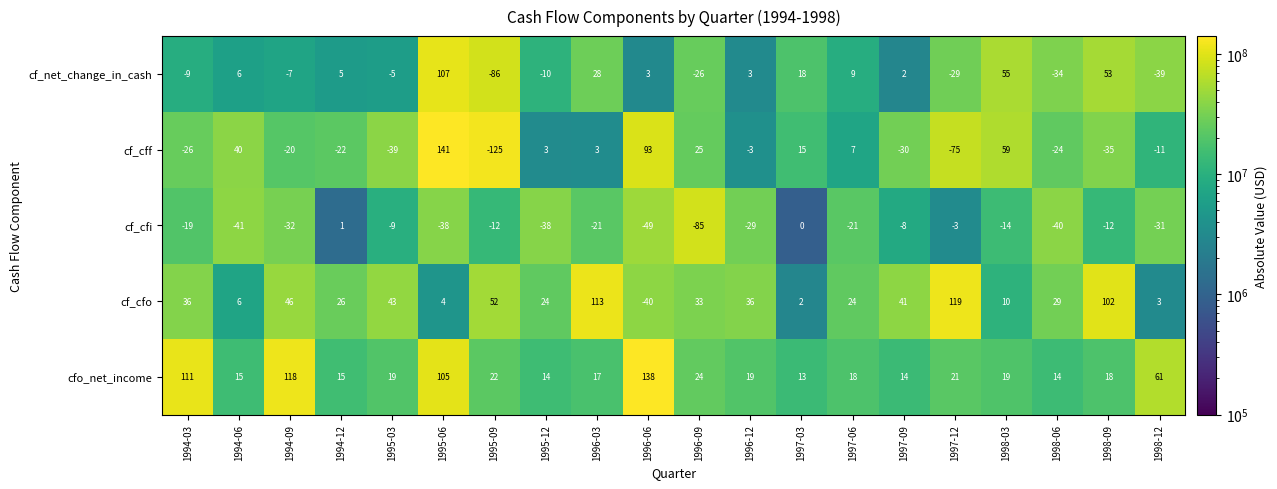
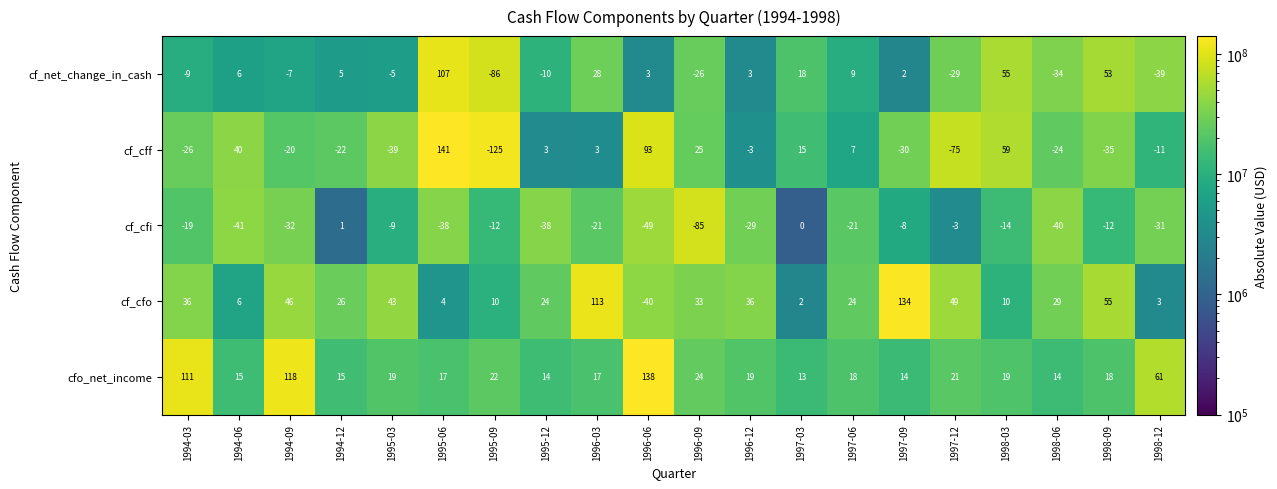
  {
    "cf_net_change_in_cash": {
      "1994-03": -9,
      "1994-06": 6,
      "1994-09": -7,
      "1994-12": 5,
      "1995-03": -5,
      "1995-06": 107,
      "1995-09": -86,
      "1995-12": -10,
      "1996-03": 28,
      "1996-06": 3,
      "1996-09": -26,
      "1996-12": 3,
      "1997-03": 18,
      "1997-06": 9,
      "1997-09": 2,
      "1997-12": -29,
      "1998-03": 55,
      "1998-06": -34,
      "1998-09": 53,
      "1998-12": -39
    },
    "cf_cff": {
      "1994-03": -26,
      "1994-06": 40,
      "1994-09": -20,
      "1994-12": -22,
      "1995-03": -39,
      "1995-06": 141,
      "1995-09": -125,
      "1995-12": 3,
      "1996-03": 3,
      "1996-06": 93,
      "1996-09": 25,
      "1996-12": -3,
      "1997-03": 15,
      "1997-06": 7,
      "1997-09": -30,
      "1997-12": -75,
      "1998-03": 59,
      "1998-06": -24,
      "1998-09": -35,
      "1998-12": -11
    },
    "cf_cfi": {
      "1994-03": -19,
      "1994-06": -41,
      "1994-09": -32,
      "1994-12": 1,
      "1995-03": -9,
      "1995-06": -38,
      "1995-09": -12,
      "1995-12": -38,
      "1996-03": -21,
      "1996-06": -49,
      "1996-09": -85,
      "1996-12": -29,
      "1997-03": 0,
      "1997-06": -21,
      "1997-09": -8,
      "1997-12": -3,
      "1998-03": -14,
      "1998-06": -40,
      "1998-09": -12,
      "1998-12": -31
    },
    "cf_cfo": {
      "1994-03": 36,
      "1994-06": 6,
      "1994-09": 46,
      "1994-12": 26,
      "1995-03": 43,
      "1995-06": 4,
-     "1995-09": 52,
+     "1995-09": 10,
      "1995-12": 24,
      "1996-03": 113,
      "1996-06": -40,
      "1996-09": 33,
      "1996-12": 36,
      "1997-03": 2,
      "1997-06": 24,
-     "1997-09": 41,
-     "1997-12": 119,
+     "1997-09": 134,
+     "1997-12": 49,
      "1998-03": 10,
      "1998-06": 29,
-     "1998-09": 102,
+     "1998-09": 55,
      "1998-12": 3
    },
    "cfo_net_income": {
      "1994-03": 111,
      "1994-06": 15,
      "1994-09": 118,
      "1994-12": 15,
      "1995-03": 19,
-     "1995-06": 105,
+     "1995-06": 17,
      "1995-09": 22,
      "1995-12": 14,
      "1996-03": 17,
      "1996-06": 138,
      "1996-09": 24,
      "1996-12": 19,
      "1997-03": 13,
      "1997-06": 18,
      "1997-09": 14,
      "1997-12": 21,
      "1998-03": 19,
      "1998-06": 14,
      "1998-09": 18,
      "1998-12": 61
    }
  }
